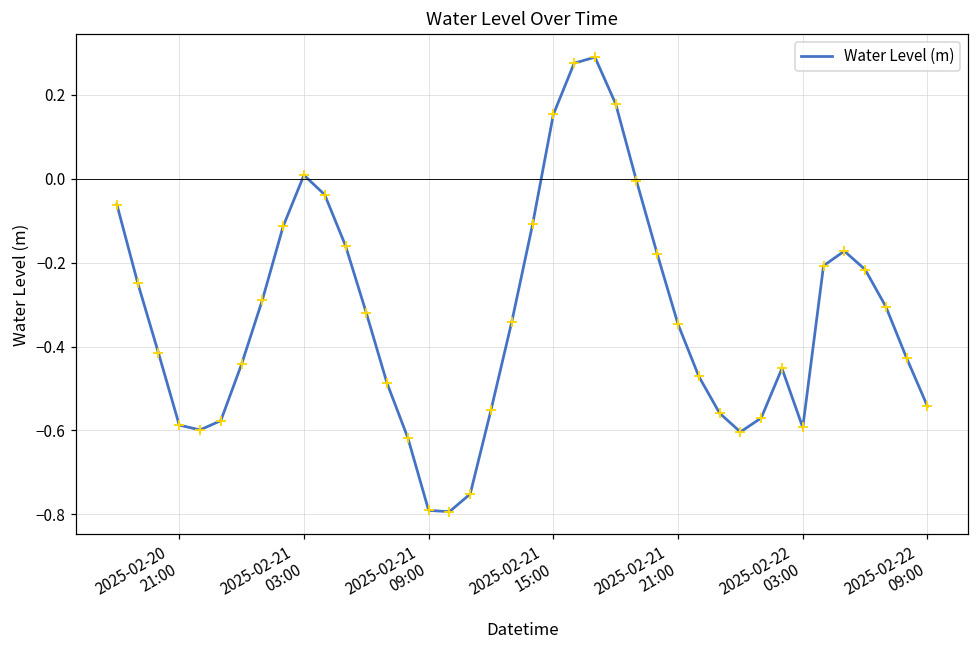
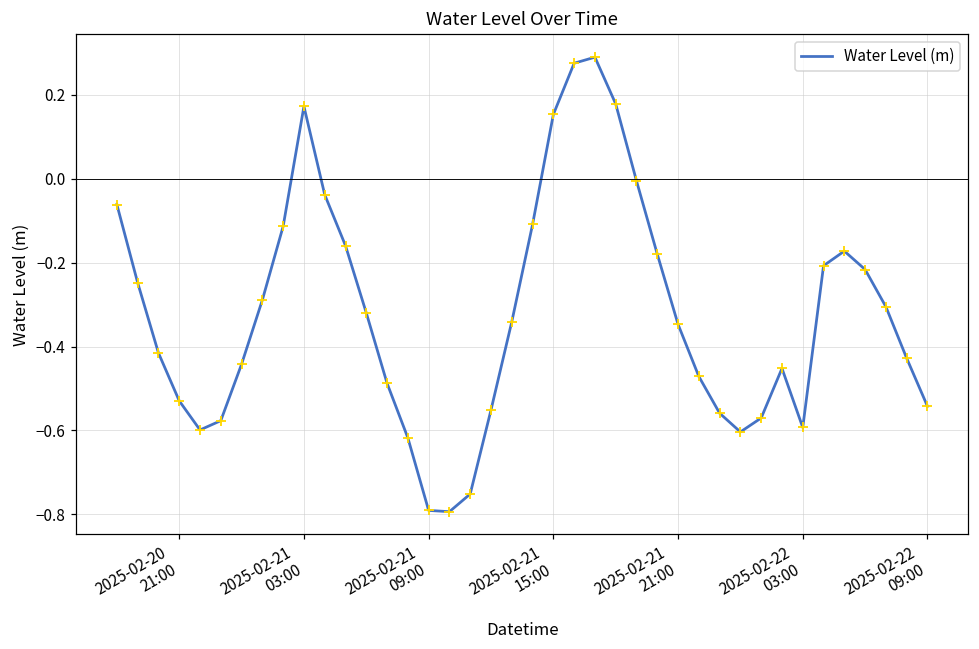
  {
-   "2025-02-20 21:00": -0.59,
-   "2025-02-21 03:00": 0.01,
+   "2025-02-20 21:00": -0.53,
+   "2025-02-21 03:00": 0.17,
    "2025-02-21 09:00": -0.79,
    "2025-02-21 15:00": 0.15,
    "2025-02-21 21:00": -0.35,
    "2025-02-22 03:00": -0.59,
    "2025-02-22 09:00": -0.54
  }
